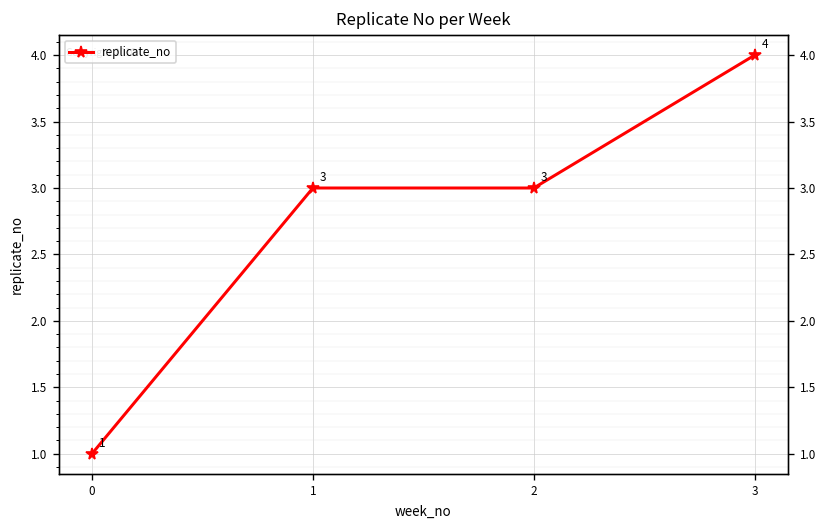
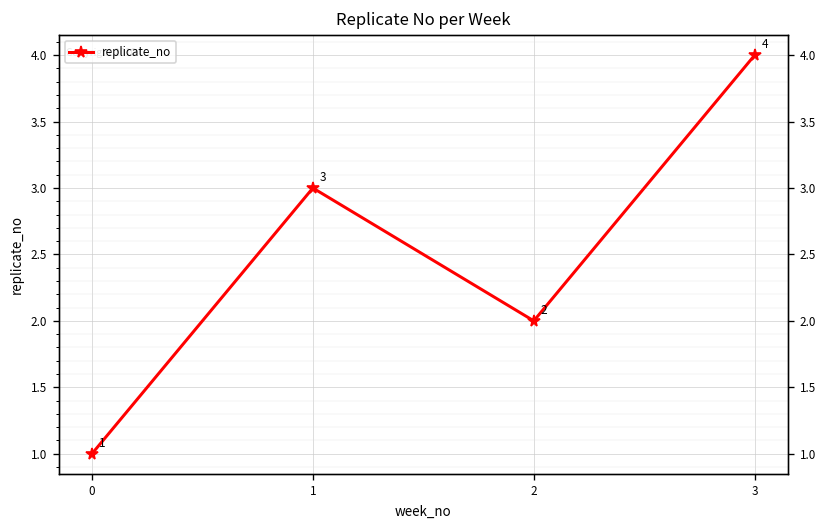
  {
    "0": 1,
    "1": 3,
-   "2": 3,
+   "2": 2,
    "3": 4
  }
